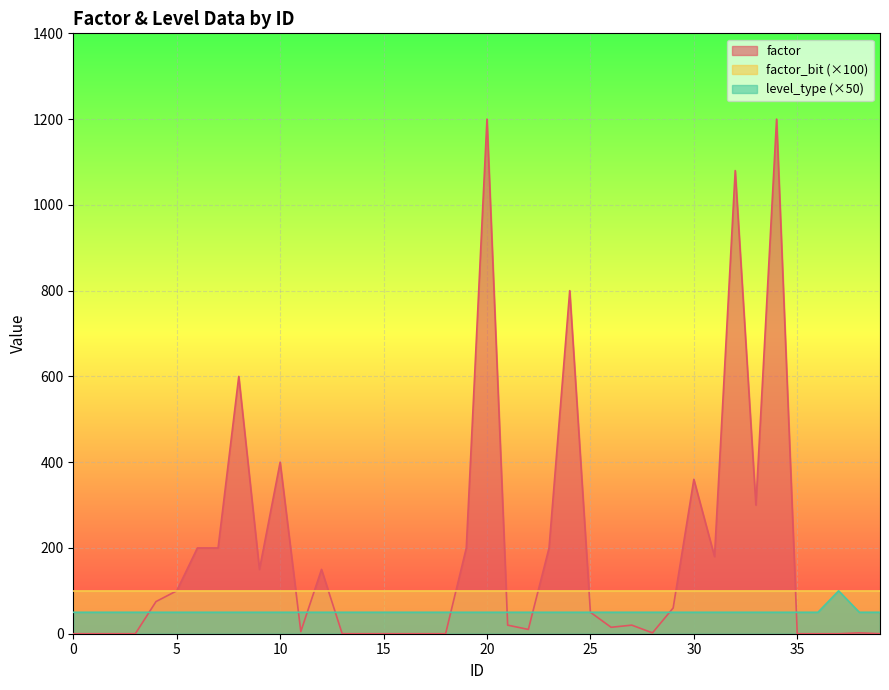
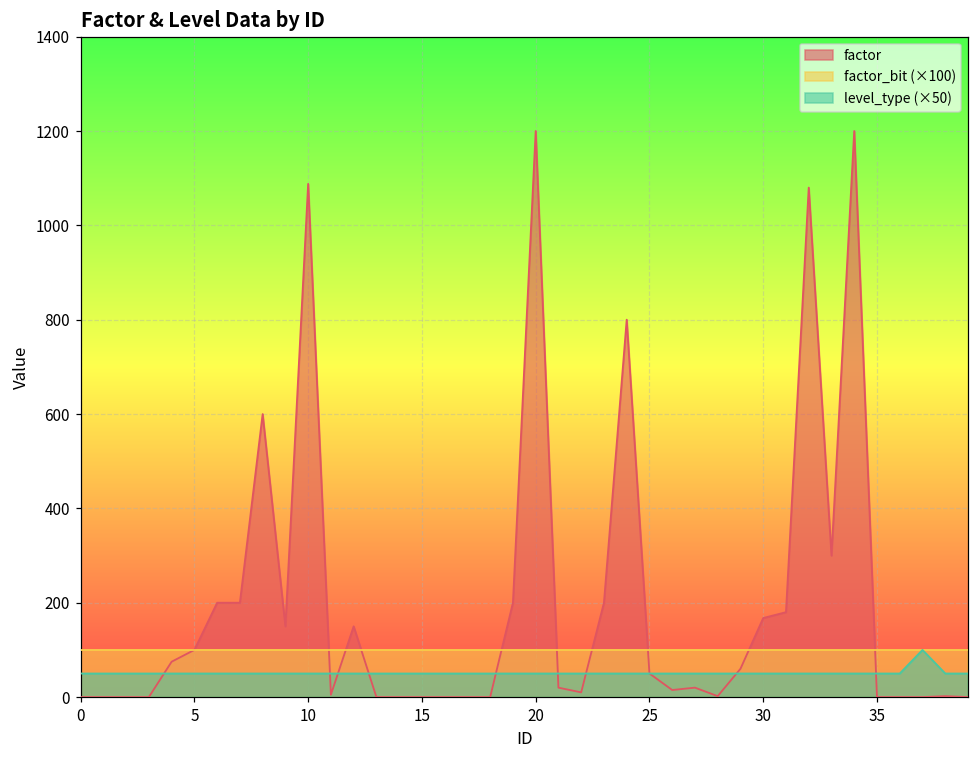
  {
    "factor": {
      "0": 0,
-     "10": 400,
+     "10": 1090,
      "15": 0,
      "20": 1200,
-     "30": 360,
+     "30": 170,
      "35": 0
    },
    "factor_bit (×100)": {
      "0": 100,
      "10": 100,
      "15": 100,
      "20": 100,
      "25": 100,
      "30": 100,
      "35": 100
    },
    "level_type (×50)": {
      "0": 50,
      "5": 50,
      "10": 50,
      "15": 50,
      "20": 50,
      "30": 50,
      "35": 50
    }
  }
